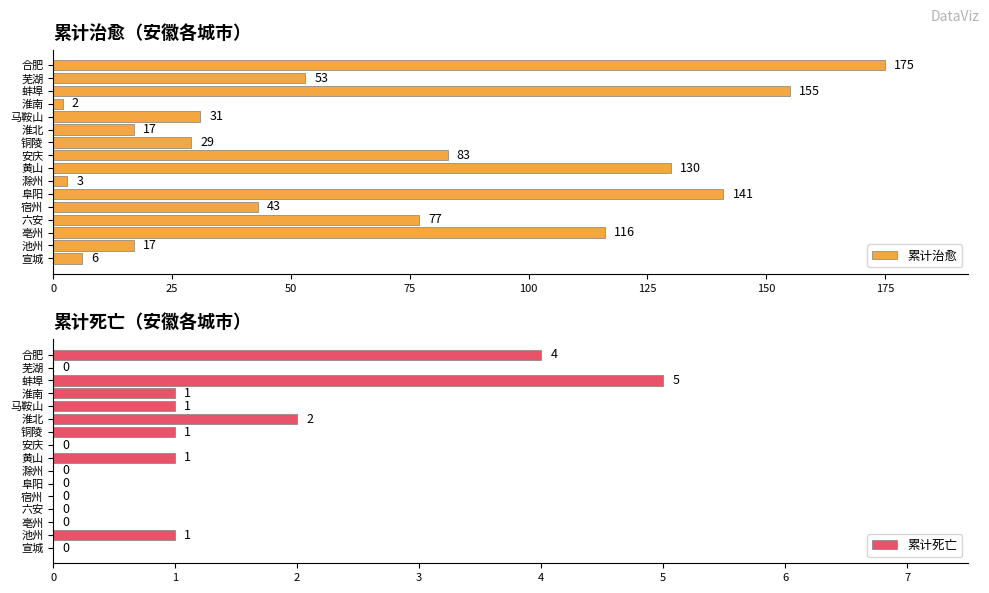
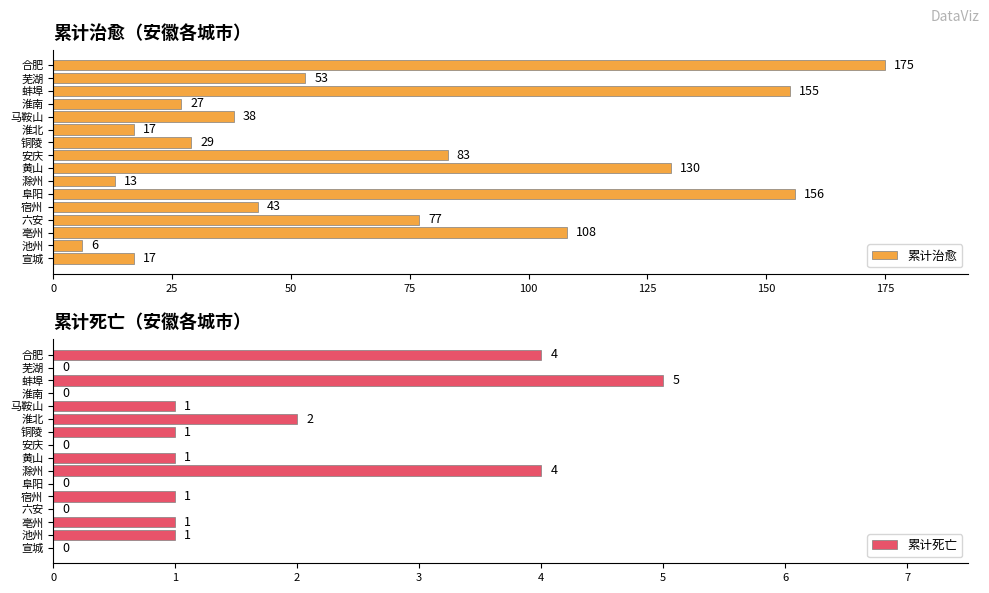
  {
    "累计治愈（安徽各城市）": {
      "合肥": 175,
      "芜湖": 53,
      "蚌埠": 155,
-     "淮南": 2,
-     "马鞍山": 31,
+     "淮南": 27,
+     "马鞍山": 38,
      "淮北": 17,
      "铜陵": 29,
      "安庆": 83,
      "黄山": 130,
-     "滁州": 3,
-     "阜阳": 141,
+     "滁州": 13,
+     "阜阳": 156,
      "宿州": 43,
      "六安": 77,
-     "亳州": 116,
-     "池州": 17,
-     "宣城": 6
+     "亳州": 108,
+     "池州": 6,
+     "宣城": 17
    },
    "累计死亡（安徽各城市）": {
      "合肥": 4,
      "芜湖": 0,
      "蚌埠": 5,
-     "淮南": 1,
+     "淮南": 0,
      "马鞍山": 1,
      "淮北": 2,
      "铜陵": 1,
      "安庆": 0,
      "黄山": 1,
-     "滁州": 0,
+     "滁州": 4,
      "阜阳": 0,
-     "宿州": 0,
+     "宿州": 1,
      "六安": 0,
-     "亳州": 0,
+     "亳州": 1,
      "池州": 1,
      "宣城": 0
    }
  }
